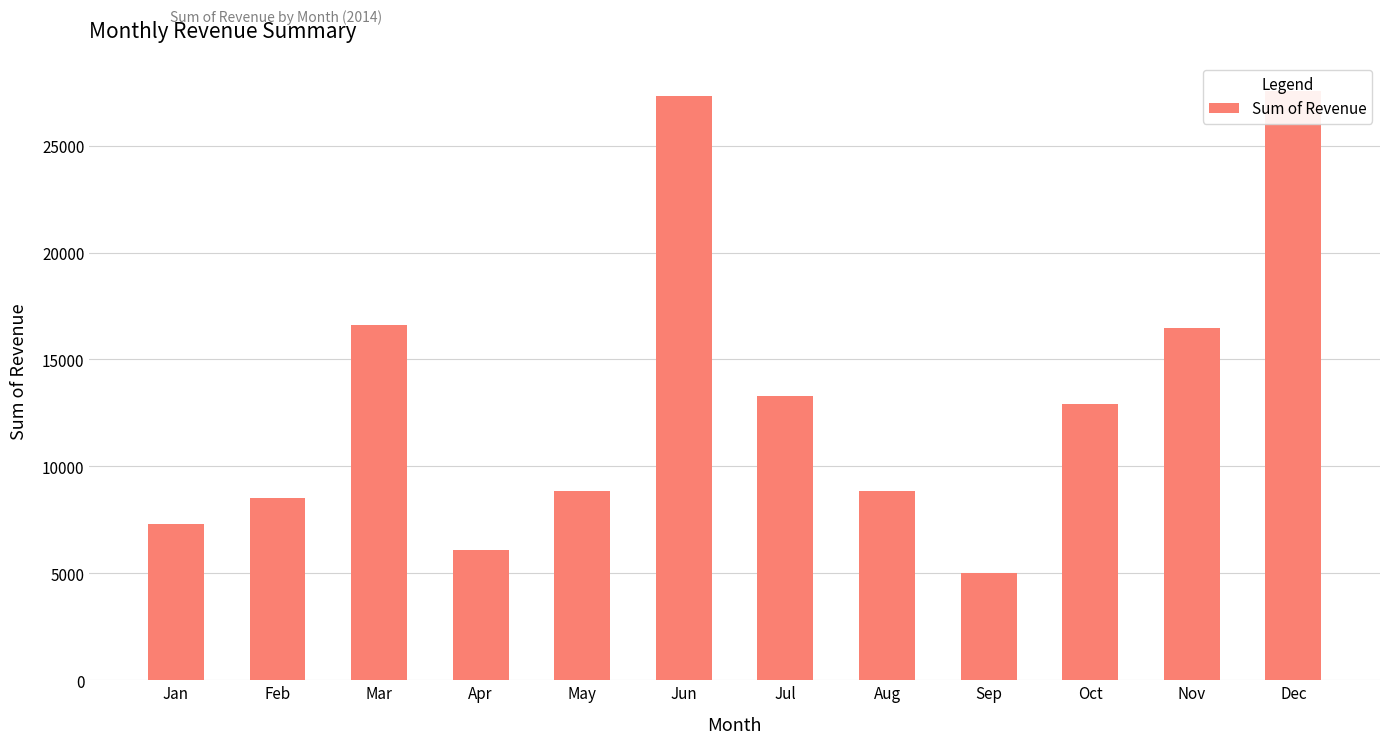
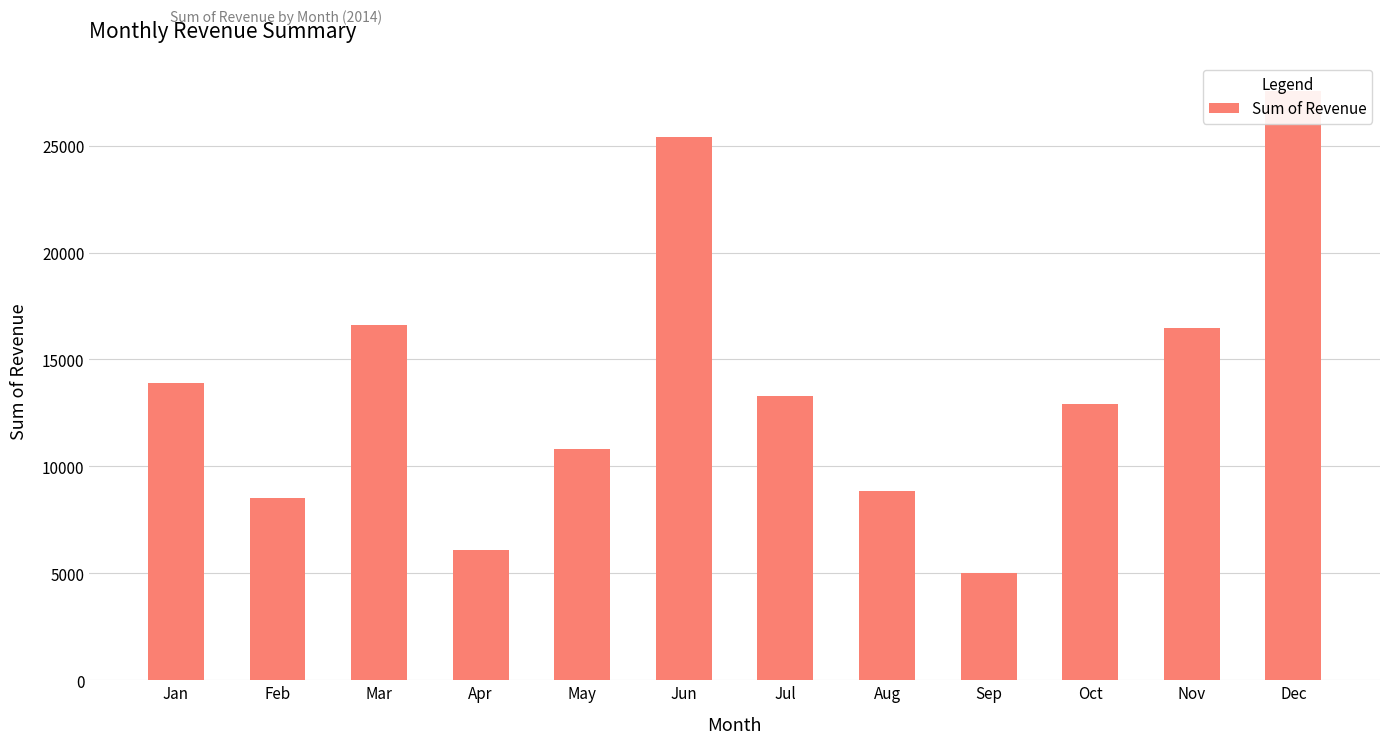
  {
-   "Jan": 7300,
+   "Jan": 13900,
    "Feb": 8500,
    "Mar": 16600,
    "Apr": 6100,
-   "May": 8800,
-   "Jun": 27300,
+   "May": 10800,
+   "Jun": 25400,
    "Jul": 13300,
    "Aug": 8800,
    "Sep": 5000,
    "Oct": 12900,
    "Nov": 16500
  }
